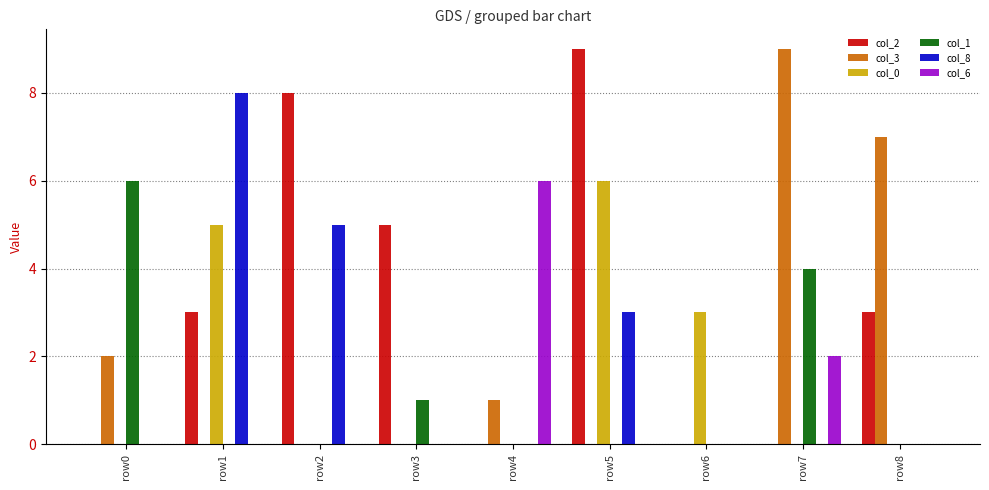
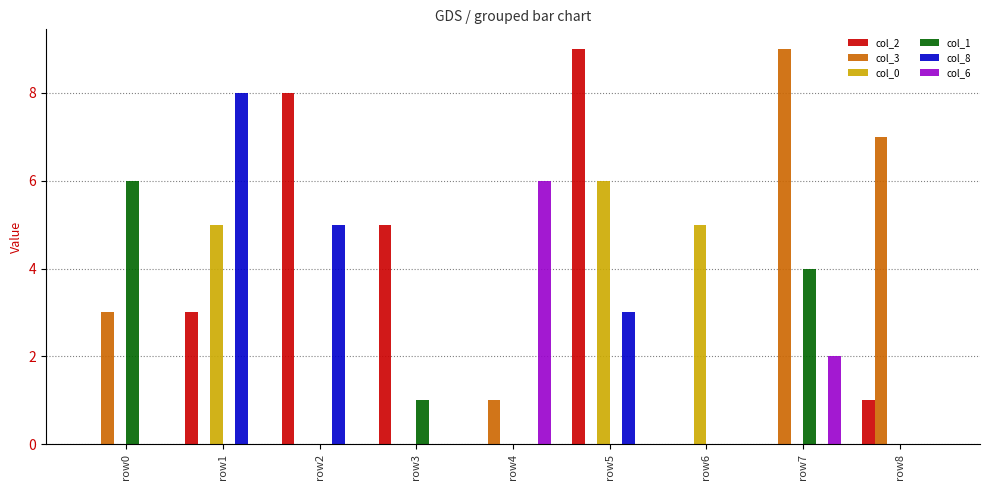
  {
    "col_2": {
      "row0": 0,
      "row1": 3,
      "row2": 8,
      "row3": 5,
      "row4": 0,
      "row5": 9,
      "row6": 0,
      "row7": 0,
-     "row8": 3
+     "row8": 1
    },
    "col_3": {
-     "row0": 2,
+     "row0": 3,
      "row1": 0,
      "row2": 0,
      "row3": 0,
      "row4": 1,
      "row5": 0,
      "row6": 0,
      "row7": 9,
      "row8": 7
    },
    "col_0": {
      "row0": 0,
      "row1": 5,
      "row2": 0,
      "row3": 0,
      "row4": 0,
      "row5": 6,
-     "row6": 3,
+     "row6": 5,
      "row7": 0,
      "row8": 0
    },
    "col_1": {
      "row0": 6,
      "row1": 0,
      "row2": 0,
      "row3": 1,
      "row4": 0,
      "row5": 0,
      "row6": 0,
      "row7": 4,
      "row8": 0
    },
    "col_8": {
      "row0": 0,
      "row1": 8,
      "row2": 5,
      "row3": 0,
      "row4": 0,
      "row5": 3,
      "row6": 0,
      "row7": 0,
      "row8": 0
    },
    "col_6": {
      "row0": 0,
      "row1": 0,
      "row2": 0,
      "row3": 0,
      "row4": 6,
      "row5": 0,
      "row6": 0,
      "row7": 2,
      "row8": 0
    }
  }
